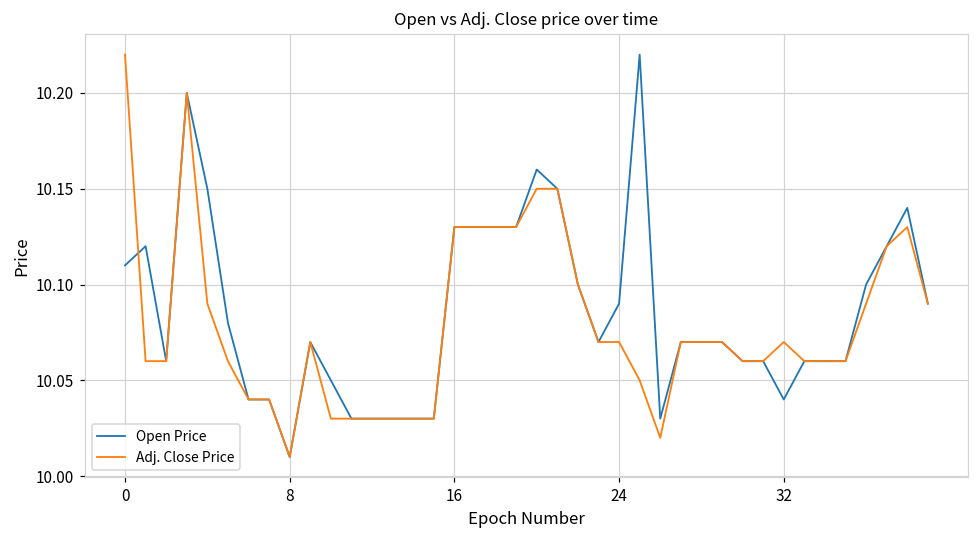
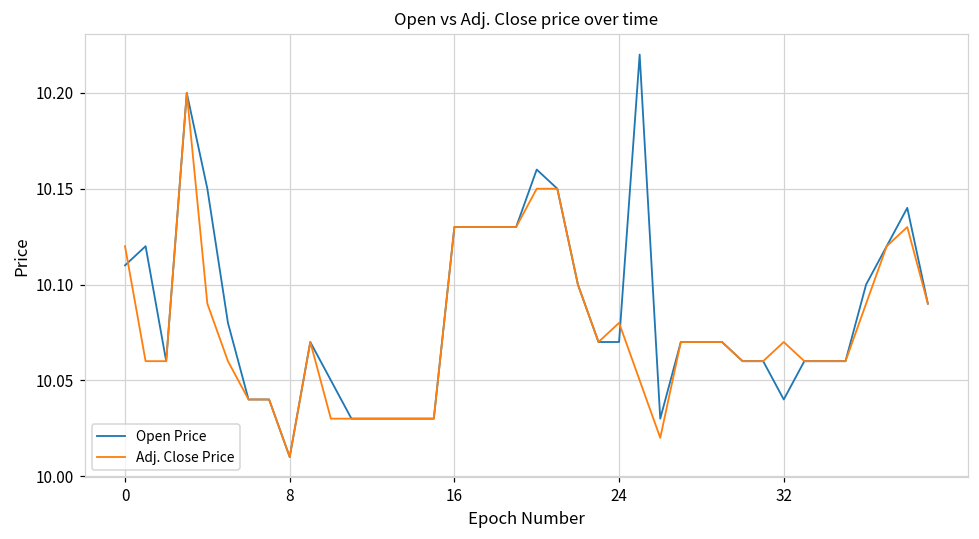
  {
    "Open Price": {
      "0": 10.11,
-     "24": 10.09,
+     "24": 10.07,
      "32": 10.04
    },
    "Adj. Close Price": {
-     "0": 10.22,
-     "24": 10.07,
+     "0": 10.12,
+     "24": 10.08,
      "32": 10.07
    }
  }
